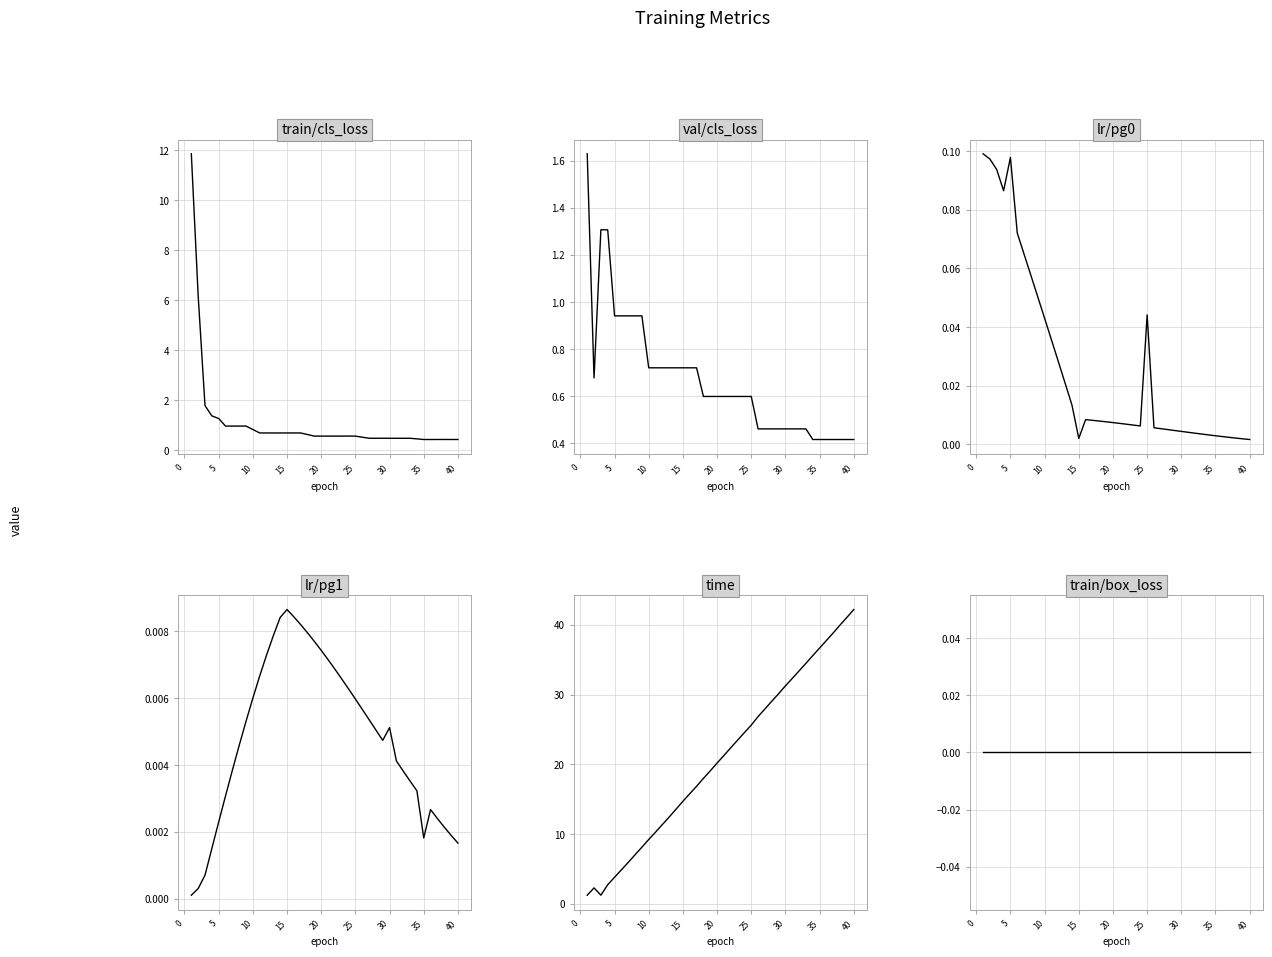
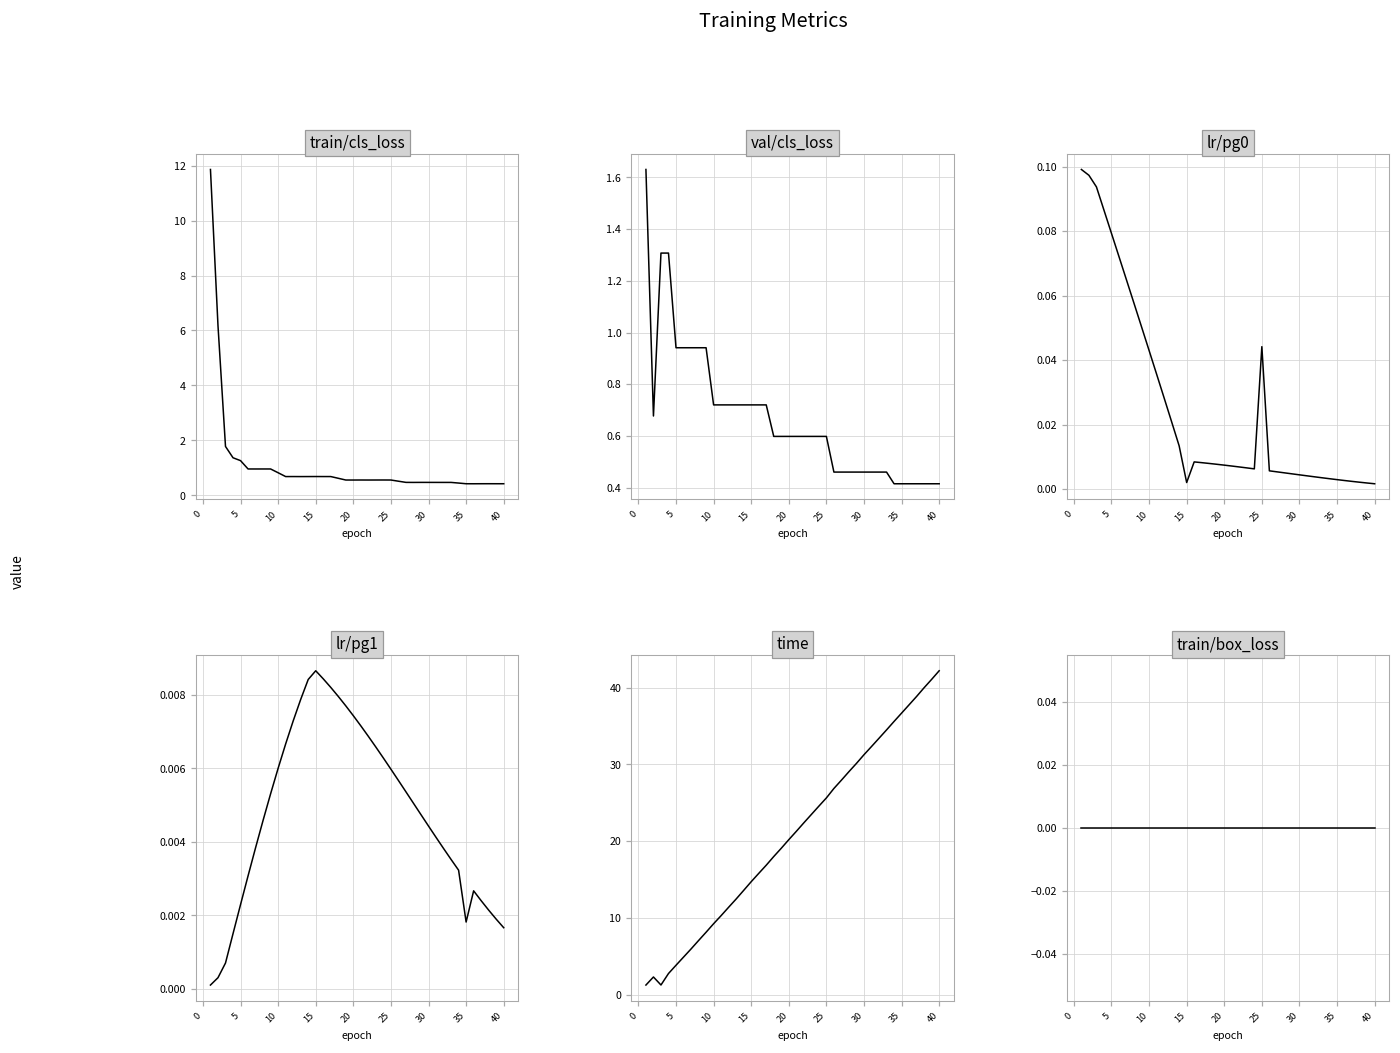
  {
    "train/cls_loss": {
      "5": 1.3,
      "10": 0.8,
      "15": 0.7,
      "20": 0.6,
      "25": 0.6,
      "30": 0.5,
      "35": 0.4,
      "40": 0.4
    },
    "val/cls_loss": {
      "5": 0.94,
      "10": 0.72,
      "15": 0.72,
      "20": 0.60,
      "25": 0.60,
      "30": 0.46,
      "35": 0.42,
      "40": 0.42
    },
    "lr/pg0": {
-     "5": 0.098,
+     "5": 0.079,
      "10": 0.043,
      "15": 0.002,
      "20": 0.007,
      "25": 0.044,
      "30": 0.004,
      "35": 0.003,
      "40": 0.002
    },
    "lr/pg1": {
      "5": 0.0023,
      "10": 0.0060,
      "15": 0.0087,
      "20": 0.0074,
      "25": 0.0060,
-     "30": 0.0051,
+     "30": 0.0044,
      "35": 0.0018,
      "40": 0.0017
    },
    "time": {
      "5": 4,
      "10": 9,
      "15": 15,
      "20": 20,
      "25": 26,
      "30": 31,
      "35": 37,
      "40": 42
    },
    "train/box_loss": {
      "5": 0.000,
      "10": 0.000,
      "15": 0.000,
      "20": 0.000,
      "25": 0.000,
      "30": 0.000,
      "35": 0.000,
      "40": 0.000
    }
  }
